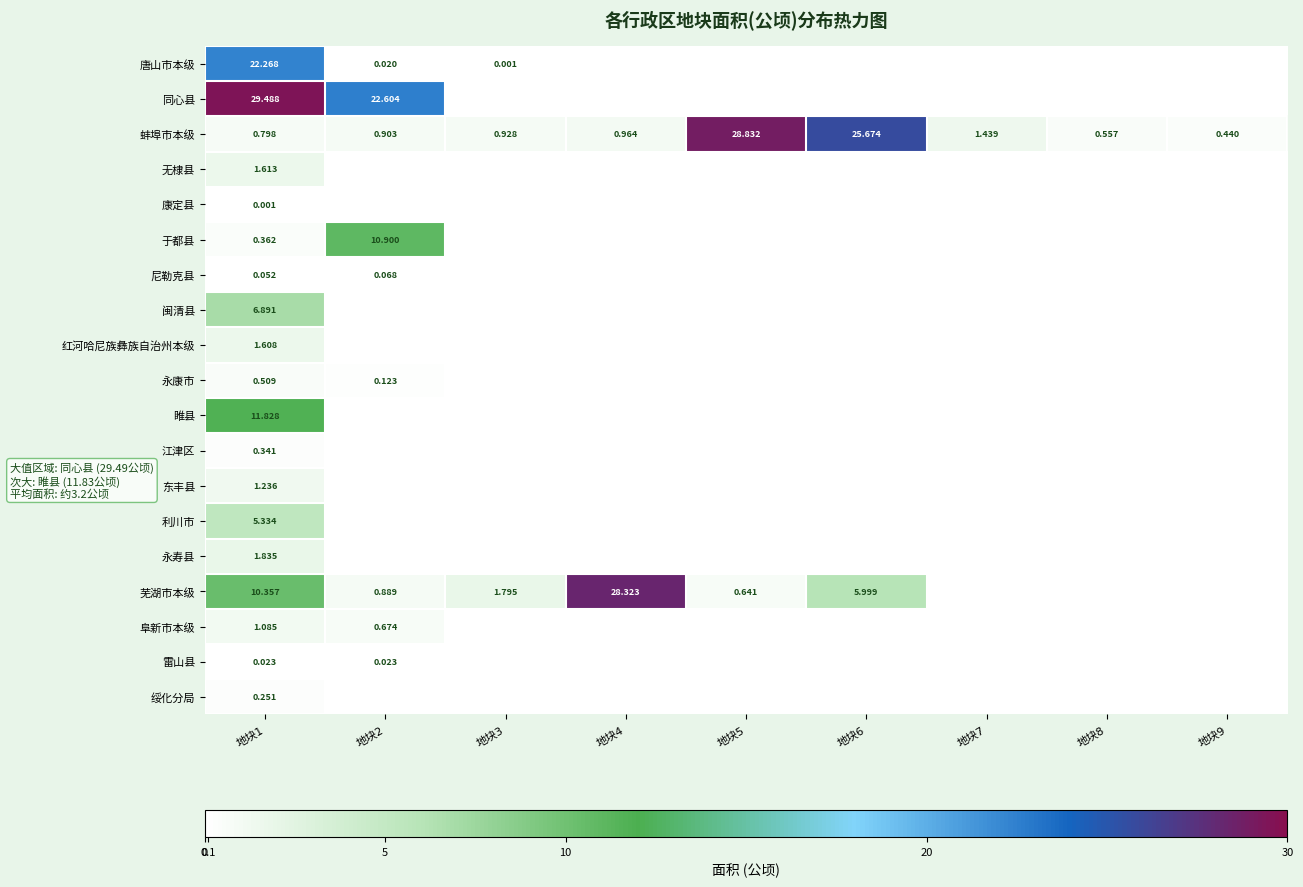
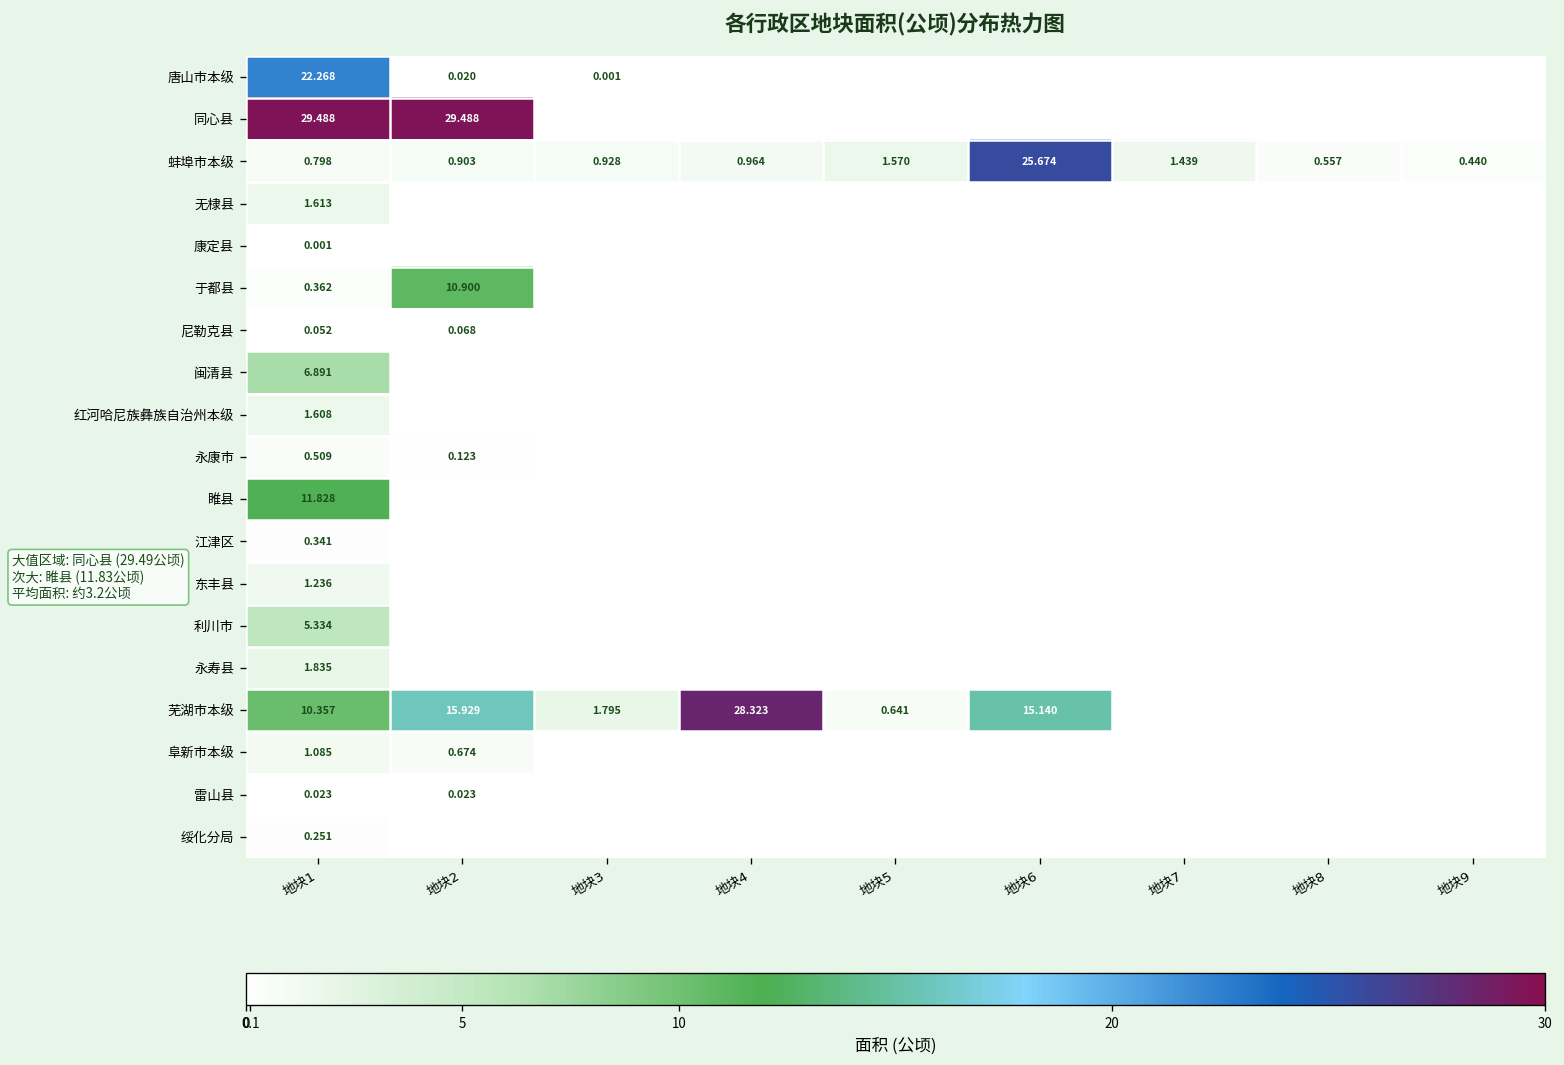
  {
    "唐山市本级": {
      "地块1": 22.268,
      "地块2": 0.020,
      "地块3": 0.001
    },
    "同心县": {
      "地块1": 29.488,
-     "地块2": 22.604
+     "地块2": 29.488
    },
    "蚌埠市本级": {
      "地块1": 0.798,
      "地块2": 0.903,
      "地块3": 0.928,
      "地块4": 0.964,
-     "地块5": 28.832,
+     "地块5": 1.570,
      "地块6": 25.674,
      "地块7": 1.439,
      "地块8": 0.557,
      "地块9": 0.440
    },
    "无棣县": {
      "地块1": 1.613
    },
    "康定县": {
      "地块1": 0.001
    },
    "于都县": {
      "地块1": 0.362,
      "地块2": 10.900
    },
    "尼勒克县": {
      "地块1": 0.052,
      "地块2": 0.068
    },
    "闽清县": {
      "地块1": 6.891
    },
    "红河哈尼族彝族自治州本级": {
      "地块1": 1.608
    },
    "永康市": {
      "地块1": 0.509,
      "地块2": 0.123
    },
    "睢县": {
      "地块1": 11.828
    },
    "江津区": {
      "地块1": 0.341
    },
    "东丰县": {
      "地块1": 1.236
    },
    "利川市": {
      "地块1": 5.334
    },
    "永寿县": {
      "地块1": 1.835
    },
    "芜湖市本级": {
      "地块1": 10.357,
-     "地块2": 0.889,
+     "地块2": 15.929,
      "地块3": 1.795,
      "地块4": 28.323,
      "地块5": 0.641,
-     "地块6": 5.999
+     "地块6": 15.140
    },
    "阜新市本级": {
      "地块1": 1.085,
      "地块2": 0.674
    },
    "雷山县": {
      "地块1": 0.023,
      "地块2": 0.023
    },
    "绥化分局": {
      "地块1": 0.251
    }
  }
